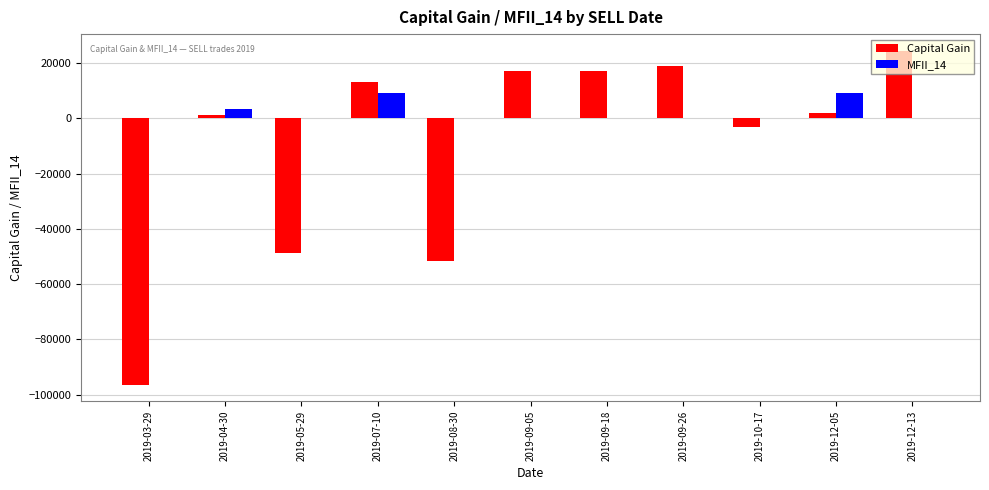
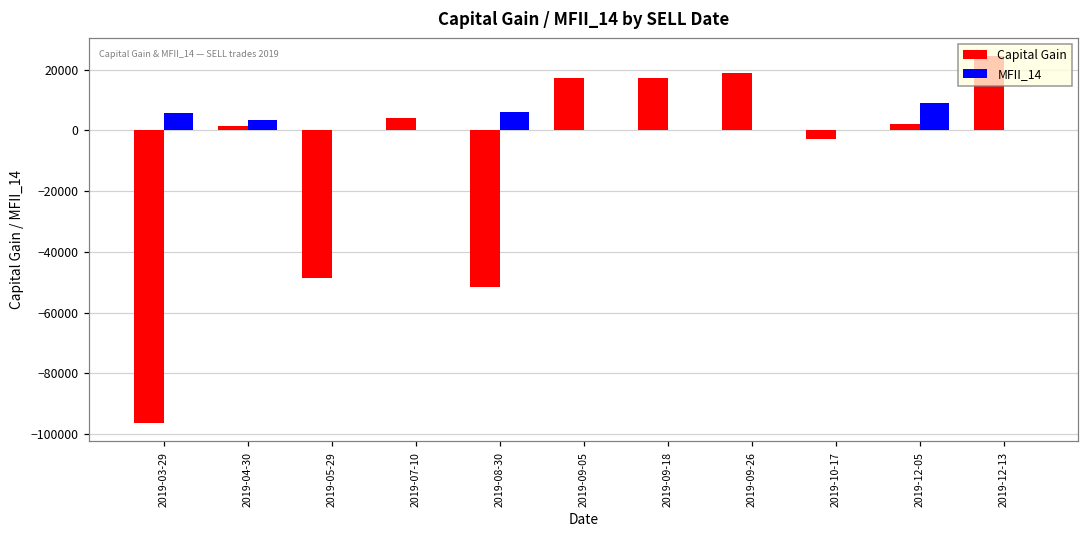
  {
    "Capital Gain": {
      "2019-03-29": -96000,
      "2019-04-30": 1000,
      "2019-05-29": -49000,
-     "2019-07-10": 13000,
+     "2019-07-10": 4000,
      "2019-08-30": -52000,
      "2019-09-05": 17000,
      "2019-09-18": 17000,
      "2019-09-26": 19000,
      "2019-10-17": -3000,
      "2019-12-05": 2000
    },
    "MFII_14": {
-     "2019-03-29": 0,
+     "2019-03-29": 6000,
      "2019-04-30": 3000,
-     "2019-07-10": 9000,
-     "2019-08-30": 0,
+     "2019-07-10": 0,
+     "2019-08-30": 6000,
      "2019-12-05": 9000
    }
  }
